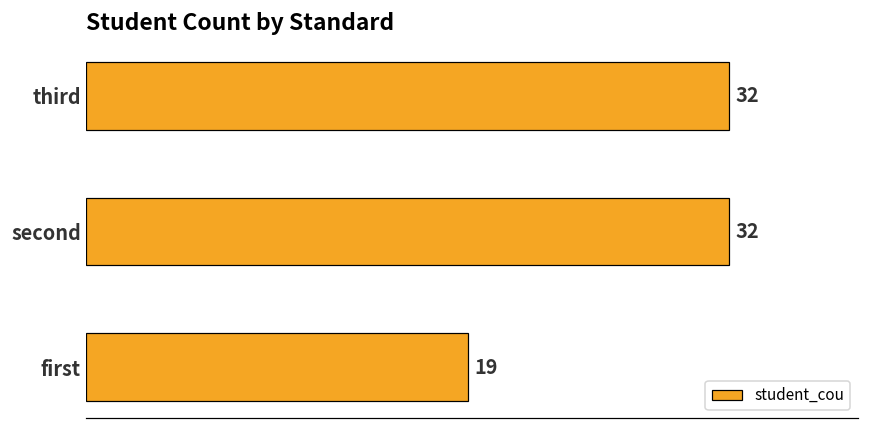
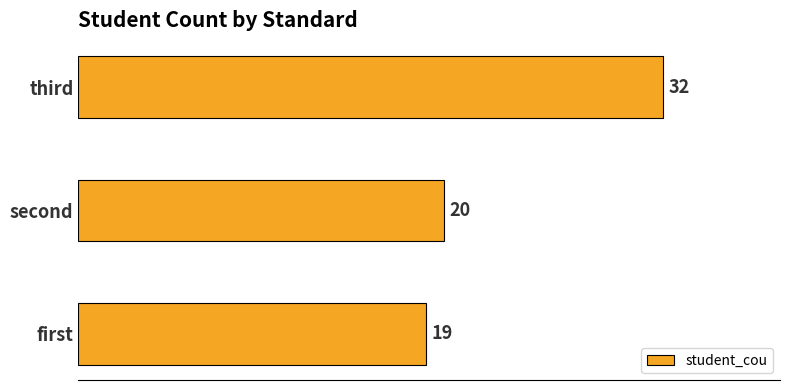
  {
    "third": 32,
-   "second": 32,
+   "second": 20,
    "first": 19
  }
